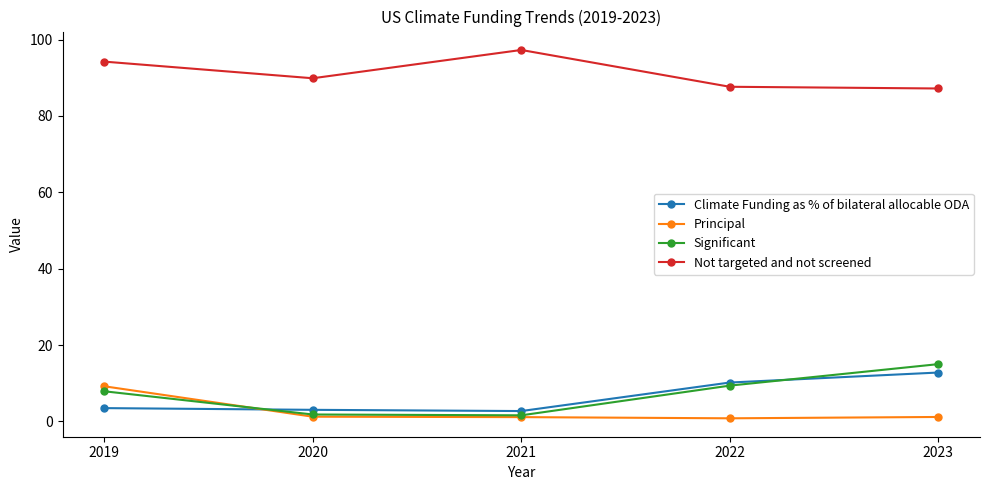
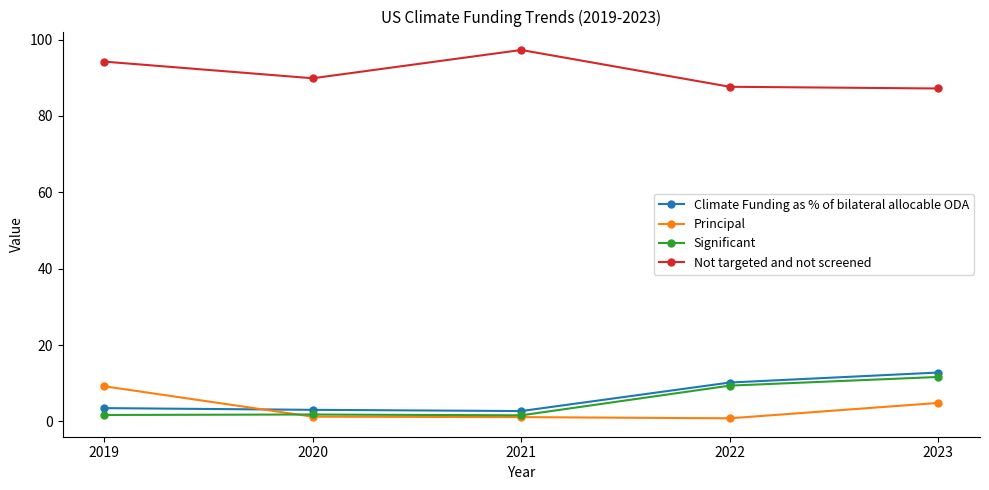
  {
    "Climate Funding as % of bilateral allocable ODA": {
      "2019": 3,
      "2020": 3,
      "2021": 3,
      "2022": 10,
      "2023": 13
    },
    "Principal": {
      "2019": 9,
      "2022": 1,
-     "2023": 1
+     "2023": 5
    },
    "Significant": {
-     "2019": 8,
+     "2019": 2,
      "2022": 9,
-     "2023": 15
+     "2023": 12
    },
    "Not targeted and not screened": {
      "2019": 94,
      "2020": 90,
      "2021": 97,
      "2022": 88,
      "2023": 87
    }
  }
